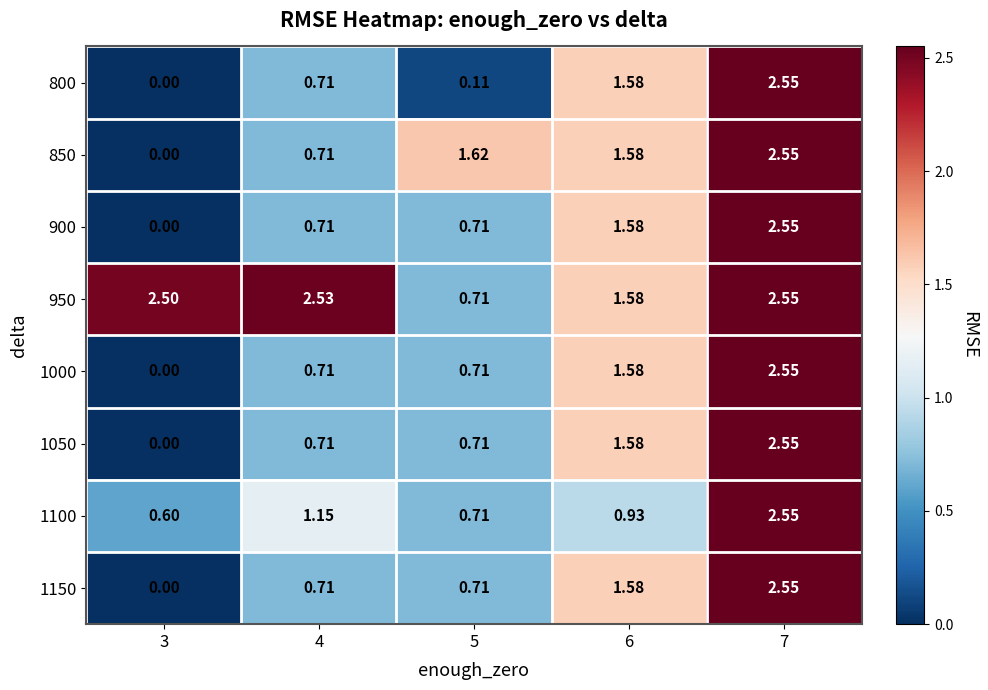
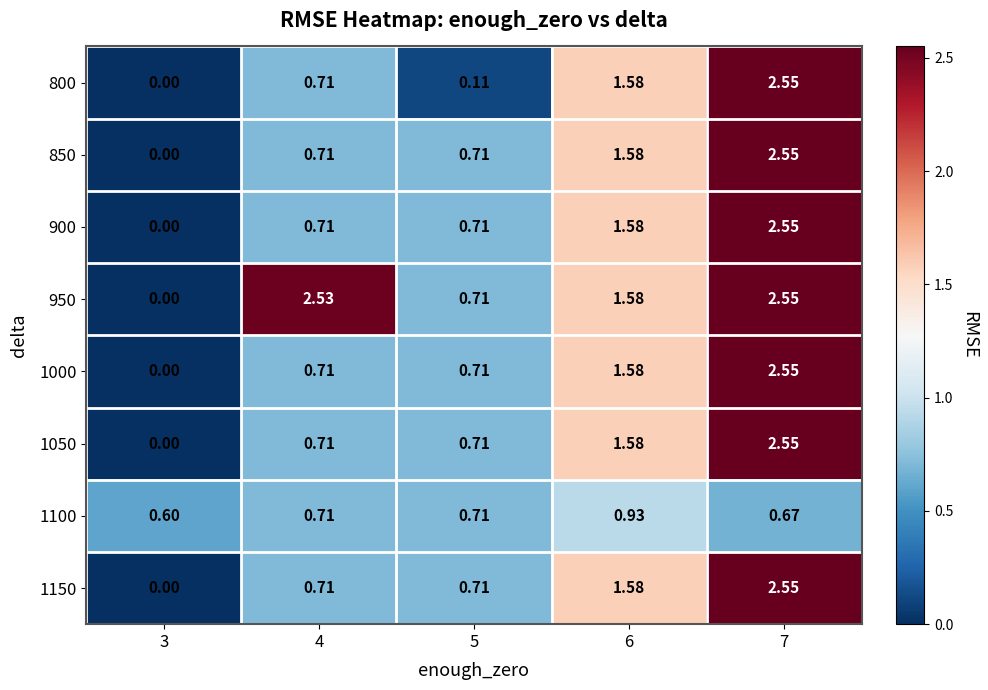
  {
    "800": {
      "3": 0.00,
      "4": 0.71,
      "5": 0.11,
      "6": 1.58,
      "7": 2.55
    },
    "850": {
      "3": 0.00,
      "4": 0.71,
-     "5": 1.62,
+     "5": 0.71,
      "6": 1.58,
      "7": 2.55
    },
    "900": {
      "3": 0.00,
      "4": 0.71,
      "5": 0.71,
      "6": 1.58,
      "7": 2.55
    },
    "950": {
-     "3": 2.50,
+     "3": 0.00,
      "4": 2.53,
      "5": 0.71,
      "6": 1.58,
      "7": 2.55
    },
    "1000": {
      "3": 0.00,
      "4": 0.71,
      "5": 0.71,
      "6": 1.58,
      "7": 2.55
    },
    "1050": {
      "3": 0.00,
      "4": 0.71,
      "5": 0.71,
      "6": 1.58,
      "7": 2.55
    },
    "1100": {
      "3": 0.60,
-     "4": 1.15,
+     "4": 0.71,
      "5": 0.71,
      "6": 0.93,
-     "7": 2.55
+     "7": 0.67
    },
    "1150": {
      "3": 0.00,
      "4": 0.71,
      "5": 0.71,
      "6": 1.58,
      "7": 2.55
    }
  }
